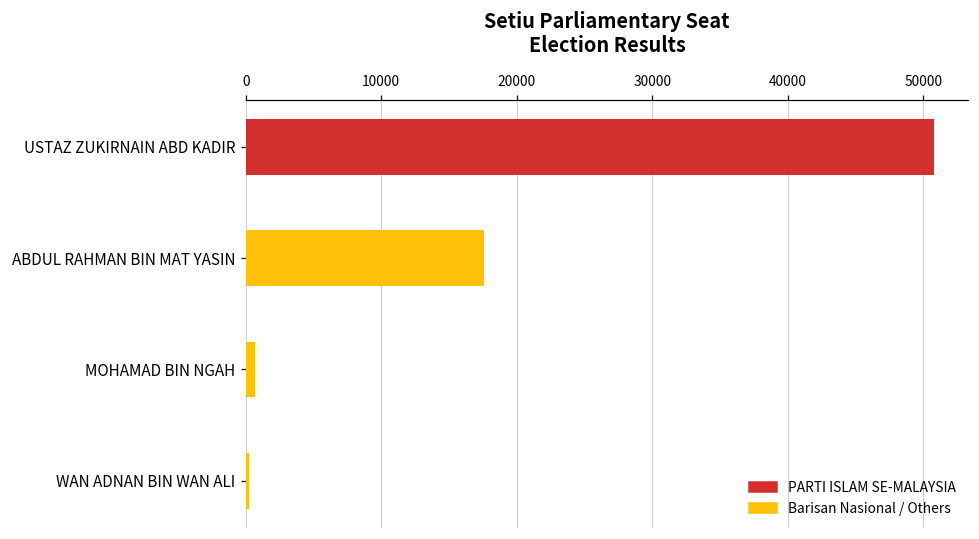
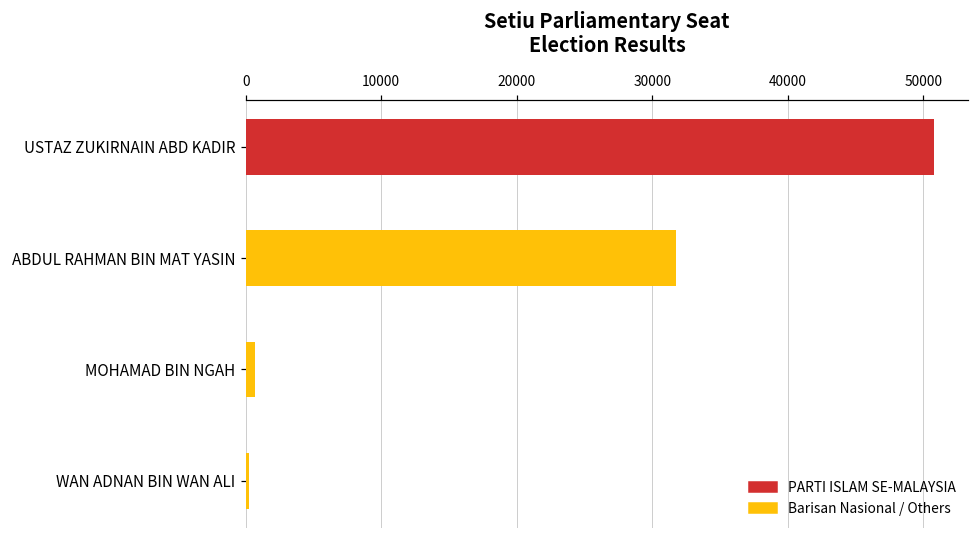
  {
    "USTAZ ZUKIRNAIN ABD KADIR": 50800,
-   "ABDUL RAHMAN BIN MAT YASIN": 17600,
+   "ABDUL RAHMAN BIN MAT YASIN": 31700,
    "MOHAMAD BIN NGAH": 700,
    "WAN ADNAN BIN WAN ALI": 200
  }
